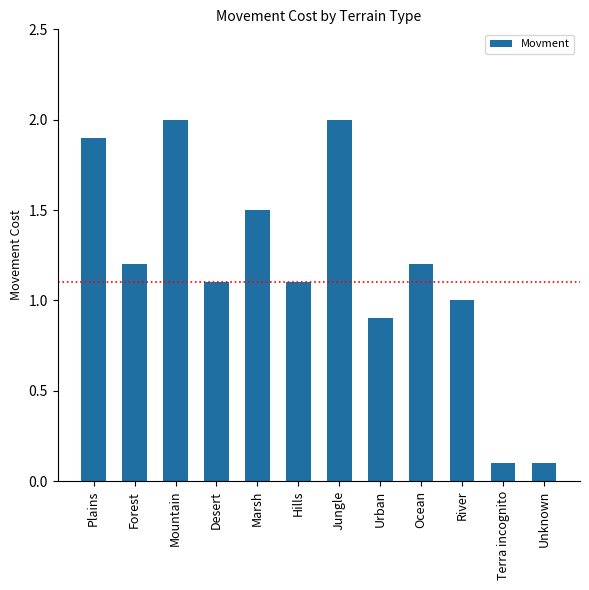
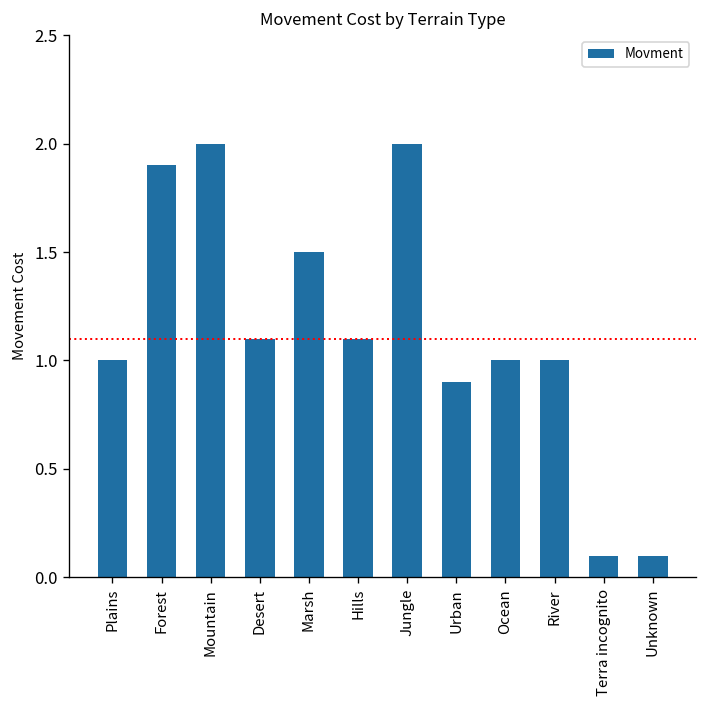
  {
-   "Plains": 1.9,
-   "Forest": 1.2,
+   "Plains": 1.0,
+   "Forest": 1.9,
    "Mountain": 2.0,
    "Desert": 1.1,
    "Marsh": 1.5,
    "Hills": 1.1,
    "Jungle": 2.0,
    "Urban": 0.9,
-   "Ocean": 1.2,
+   "Ocean": 1.0,
    "River": 1.0,
    "Terra incognito": 0.1,
    "Unknown": 0.1
  }
